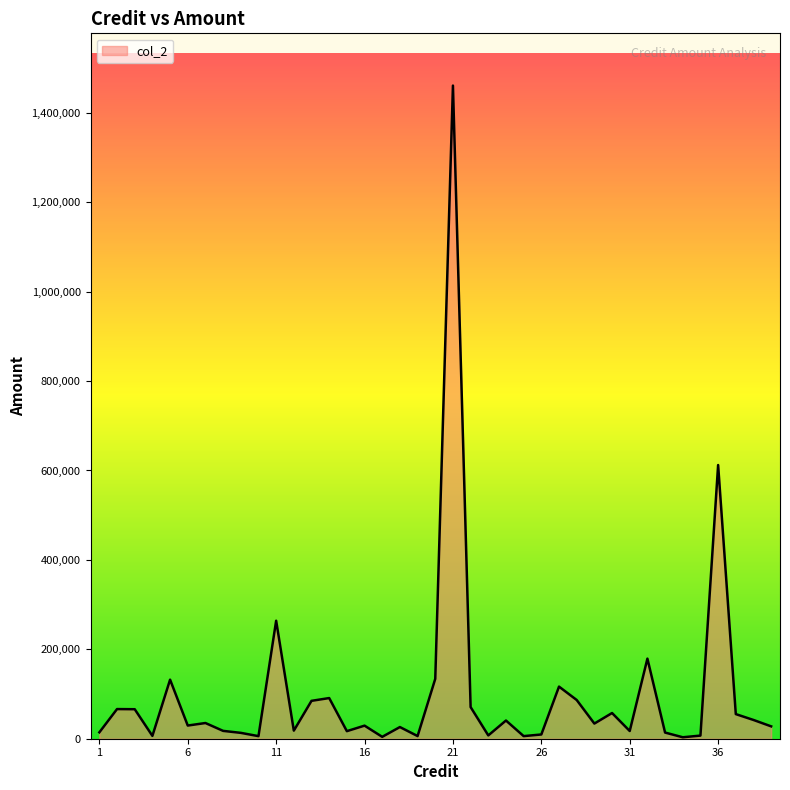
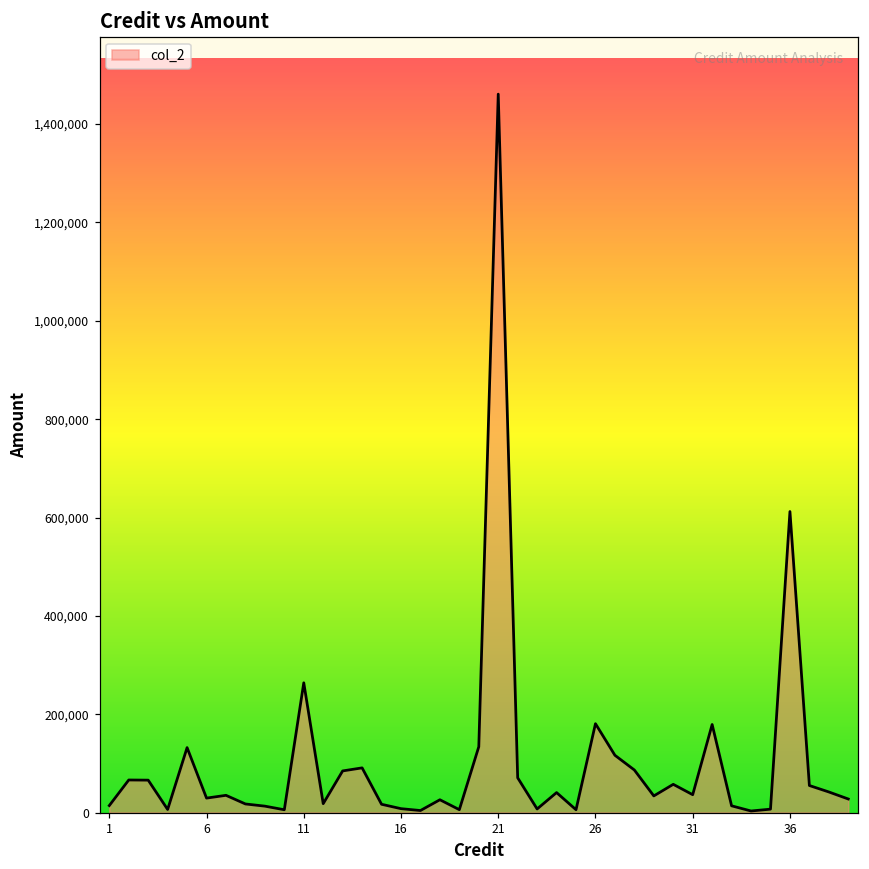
  {
    "1": "10,000",
    "6": "30,000",
    "11": "260,000",
-   "16": "30,000",
+   "16": "10,000",
    "21": "1,460,000",
-   "26": "10,000",
-   "31": "20,000",
+   "26": "180,000",
+   "31": "40,000",
    "36": "610,000"
  }
